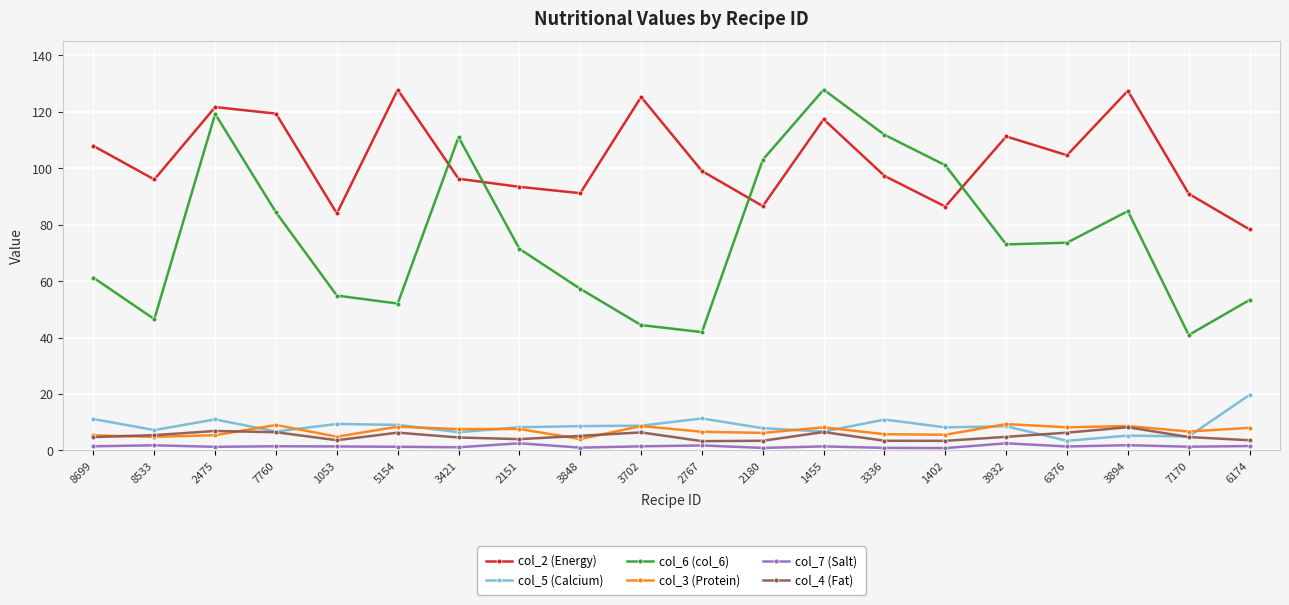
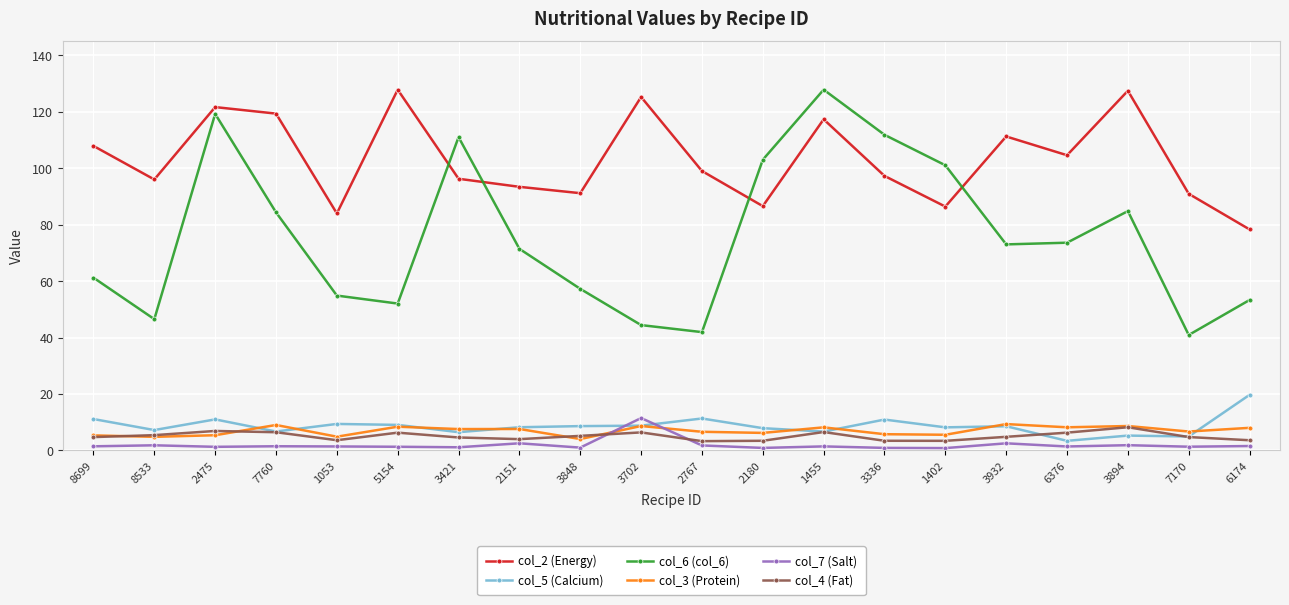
  {
    "col_2 (Energy)": {
      "8699": 108,
      "8533": 96,
      "2475": 122,
      "7760": 119,
      "1053": 84,
      "5154": 128,
      "3421": 96,
      "2151": 93,
      "3848": 91,
      "3702": 125,
      "2767": 99,
      "2180": 87,
      "1455": 117,
      "3336": 97,
      "1402": 86,
      "3932": 111,
      "6376": 105,
      "3894": 127,
      "7170": 91,
      "6174": 78
    },
    "col_5 (Calcium)": {
      "8699": 11,
      "8533": 7,
      "2475": 11,
      "1053": 9,
      "3421": 6,
      "3848": 9,
      "2767": 11,
      "2180": 8,
      "3336": 11,
      "1402": 8,
      "6376": 3,
      "3894": 5,
      "6174": 20
    },
    "col_6 (col_6)": {
      "8699": 61,
      "8533": 47,
      "2475": 119,
      "7760": 84,
      "1053": 55,
      "5154": 52,
      "3421": 111,
      "2151": 71,
      "3848": 57,
      "3702": 44,
      "2767": 42,
      "2180": 103,
      "1455": 128,
      "3336": 112,
      "1402": 101,
      "3932": 73,
      "6376": 74,
      "3894": 85,
      "7170": 41,
      "6174": 53
    },
    "col_3 (Protein)": {
      "2475": 5,
      "7760": 9,
      "1053": 5,
      "3421": 8,
      "3848": 4,
      "2767": 7,
      "2180": 6,
      "1455": 8,
      "3336": 6,
      "1402": 6,
      "6376": 8,
      "7170": 7,
      "6174": 8
    },
    "col_7 (Salt)": {
      "8699": 1,
      "8533": 2,
      "2475": 1,
      "7760": 1,
      "1053": 1,
      "5154": 1,
      "3421": 1,
      "2151": 3,
      "3848": 1,
-     "3702": 1,
+     "3702": 11,
      "2767": 2,
      "2180": 1,
      "1455": 1,
      "3336": 1,
      "1402": 1,
      "3932": 3,
      "6376": 1,
      "3894": 2,
      "7170": 1,
      "6174": 2
    },
    "col_4 (Fat)": {
      "2475": 7,
      "1053": 4,
      "5154": 6,
      "3421": 5,
      "2151": 4,
      "3848": 5,
      "3702": 6,
      "2767": 3,
      "2180": 3,
      "3336": 3,
      "1402": 3,
      "3932": 5,
      "6376": 6,
      "6174": 4
    }
  }
